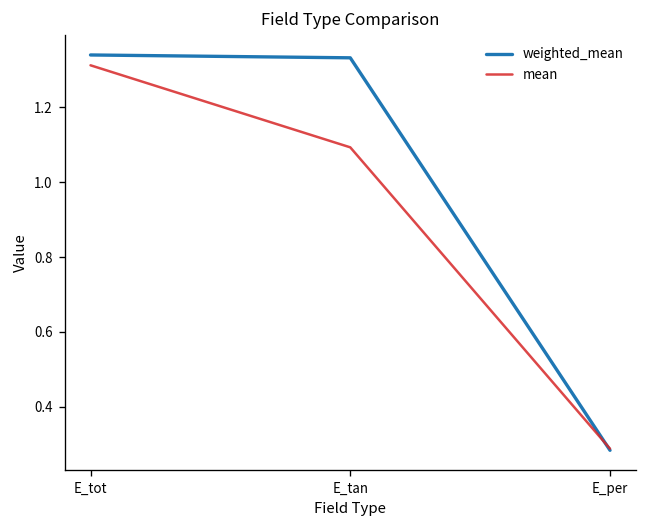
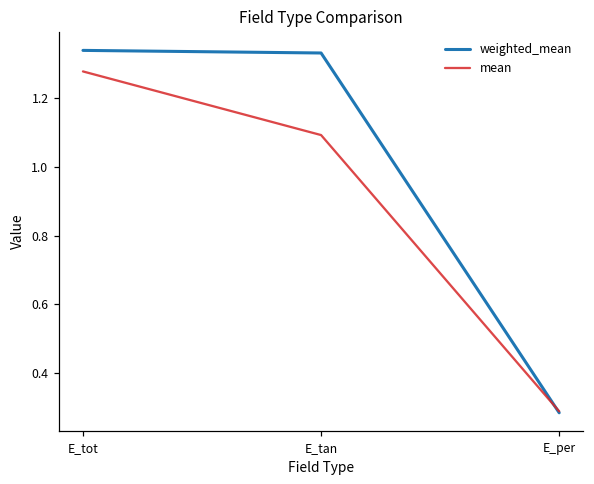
  {
    "weighted_mean": {
      "E_tot": 1.34,
      "E_tan": 1.33
    },
    "mean": {
-     "E_tot": 1.31,
+     "E_tot": 1.28,
      "E_tan": 1.09
    }
  }
